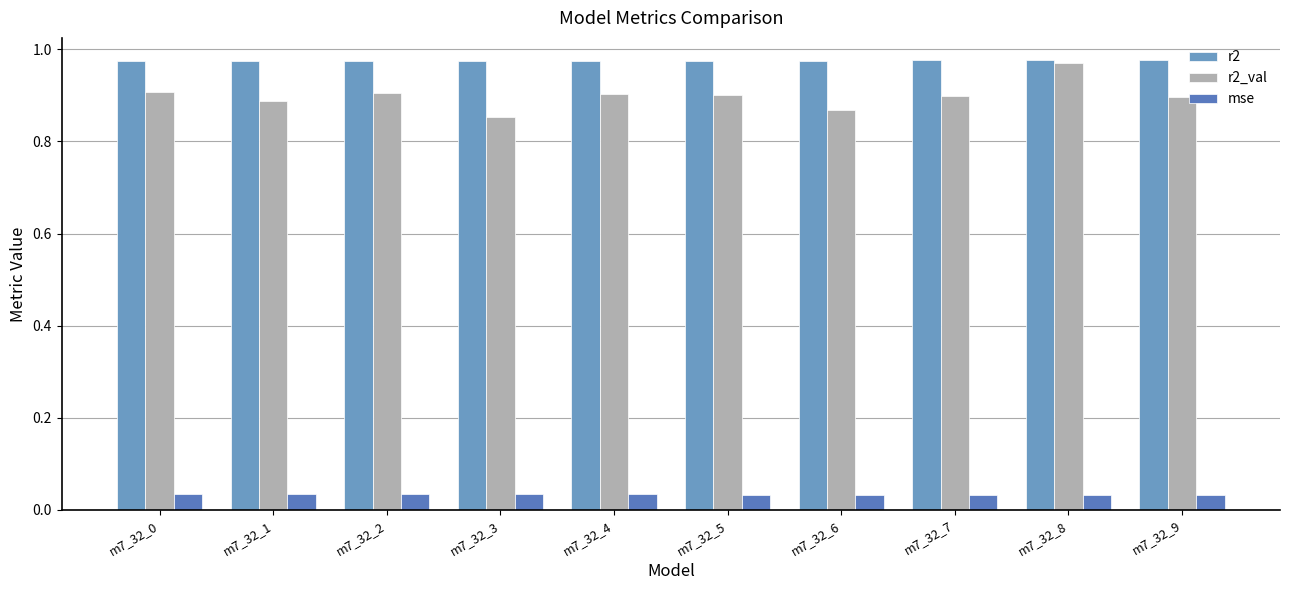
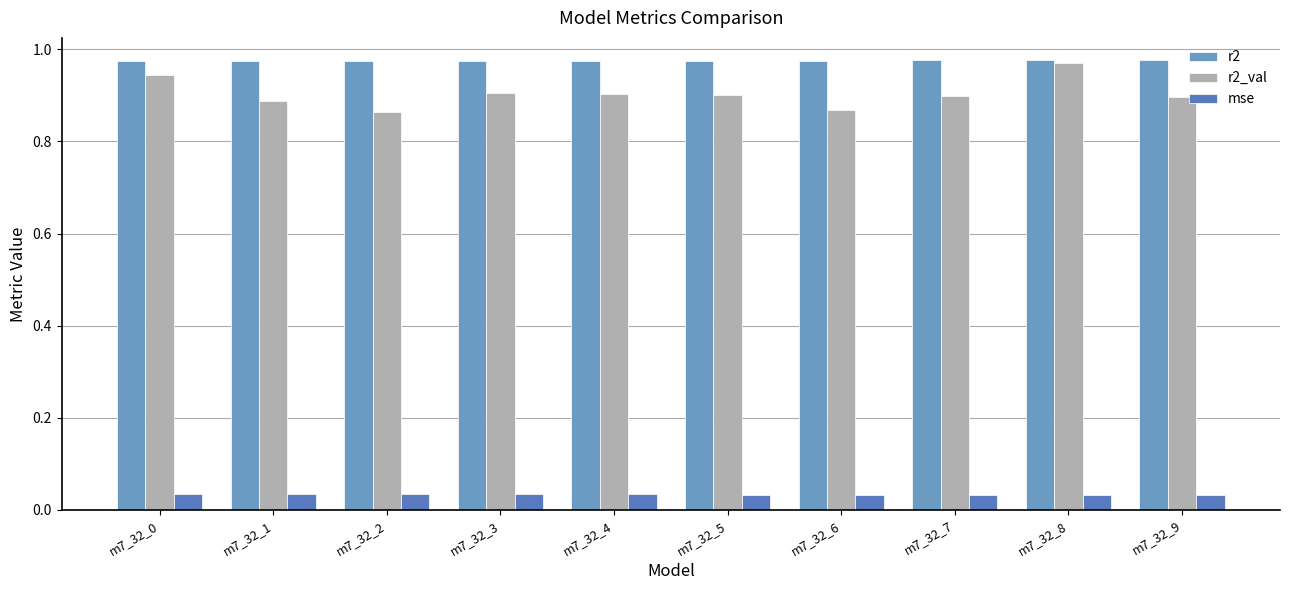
  {
    "r2_val": {
-     "m7_32_0": 0.91,
+     "m7_32_0": 0.94,
      "m7_32_1": 0.89,
-     "m7_32_2": 0.91,
-     "m7_32_3": 0.85,
+     "m7_32_2": 0.86,
+     "m7_32_3": 0.90,
      "m7_32_4": 0.90,
      "m7_32_5": 0.90,
      "m7_32_6": 0.87,
      "m7_32_7": 0.90,
      "m7_32_8": 0.97,
      "m7_32_9": 0.90
    }
  }
